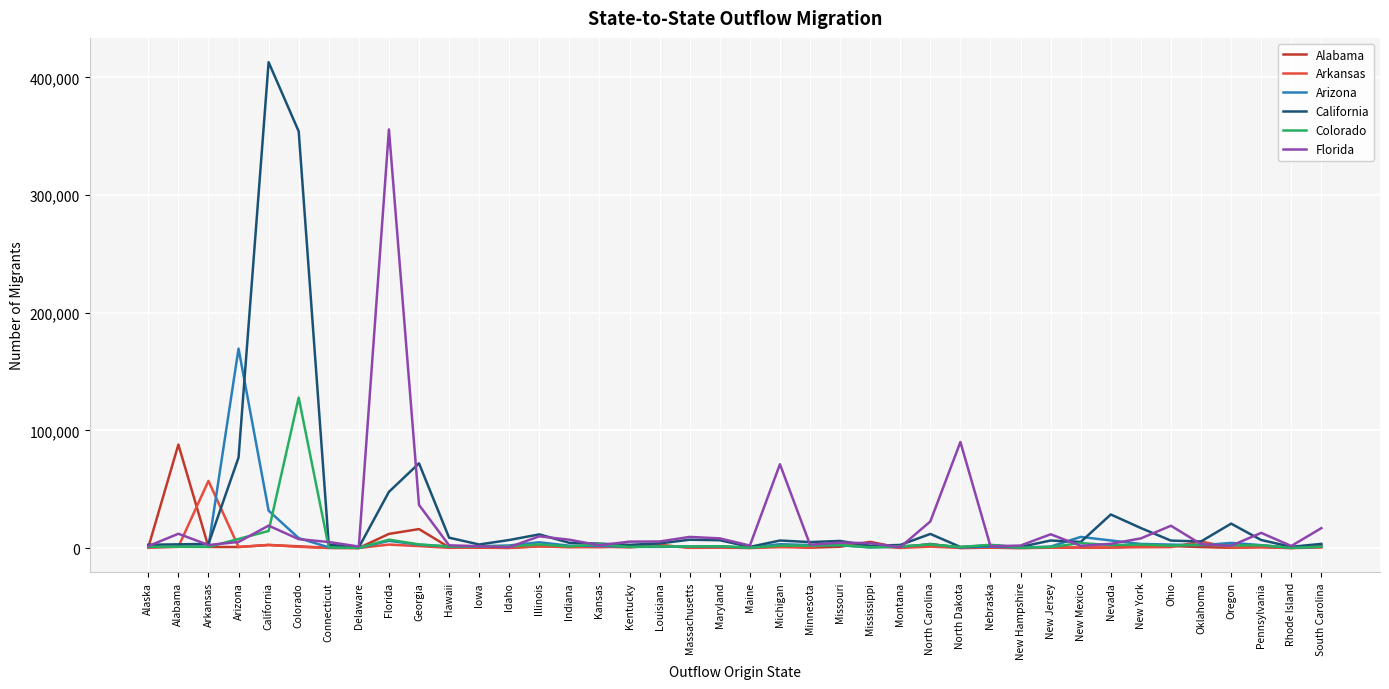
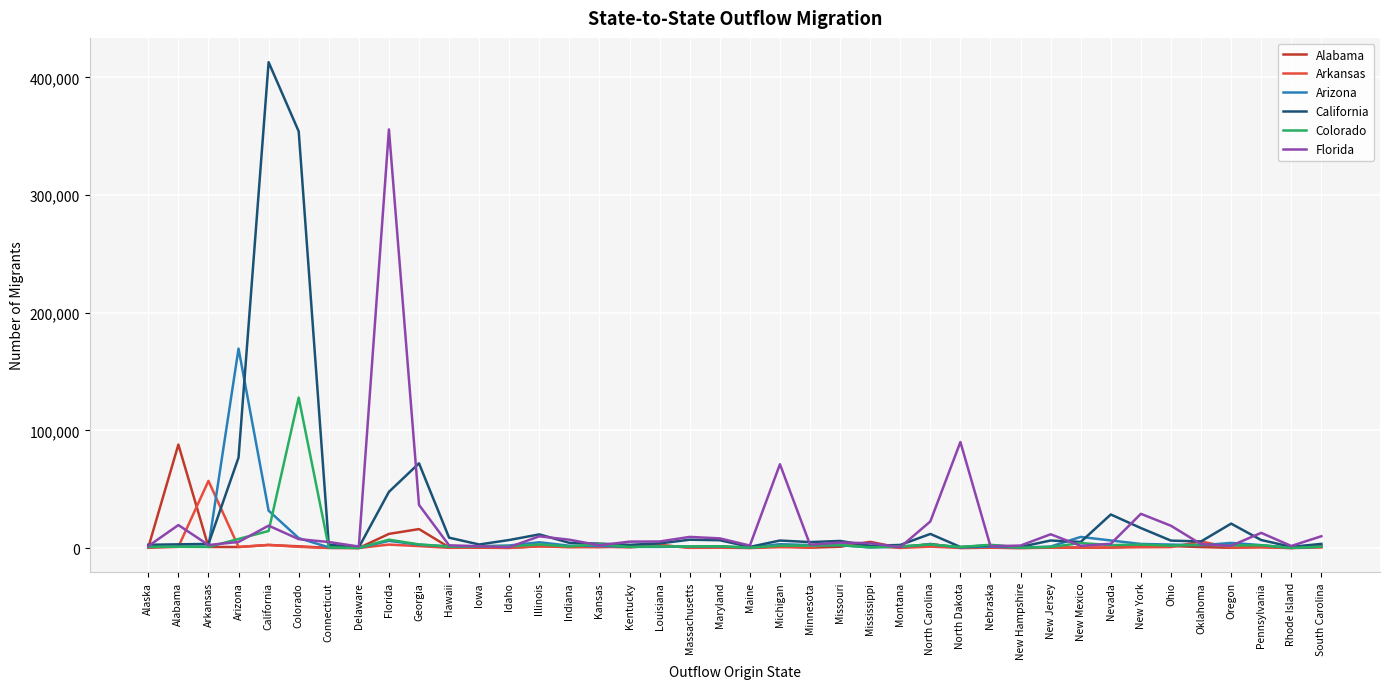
  {
    "Arizona": {
      "Arizona": "170,000",
      "California": "32,000",
      "New Mexico": "9,000",
      "Nevada": "6,000"
    },
    "California": {
      "Arizona": "77,000",
      "California": "413,000",
      "Colorado": "354,000",
      "Connecticut": "3,000",
      "Florida": "48,000",
      "Georgia": "72,000",
      "Hawaii": "9,000",
      "Idaho": "7,000",
      "Indiana": "4,000",
      "Massachusetts": "7,000",
      "Michigan": "6,000",
      "Minnesota": "5,000",
      "North Carolina": "12,000",
      "New Jersey": "6,000",
      "Nevada": "29,000",
      "New York": "17,000",
      "Ohio": "6,000",
      "Oregon": "21,000",
      "Pennsylvania": "7,000"
    },
    "Colorado": {
      "Arizona": "8,000",
      "California": "15,000",
      "Colorado": "128,000"
    },
    "Florida": {
-     "Alabama": "12,000",
+     "Alabama": "20,000",
      "Arizona": "5,000",
      "California": "19,000",
      "Connecticut": "5,000",
      "Florida": "356,000",
      "Georgia": "37,000",
      "Indiana": "7,000",
      "Kentucky": "5,000",
      "Massachusetts": "10,000",
      "Michigan": "71,000",
      "North Carolina": "23,000",
      "North Dakota": "90,000",
      "New Jersey": "12,000",
-     "New York": "8,000",
+     "New York": "29,000",
      "Ohio": "19,000",
      "Pennsylvania": "13,000",
-     "South Carolina": "17,000"
+     "South Carolina": "10,000"
    }
  }
